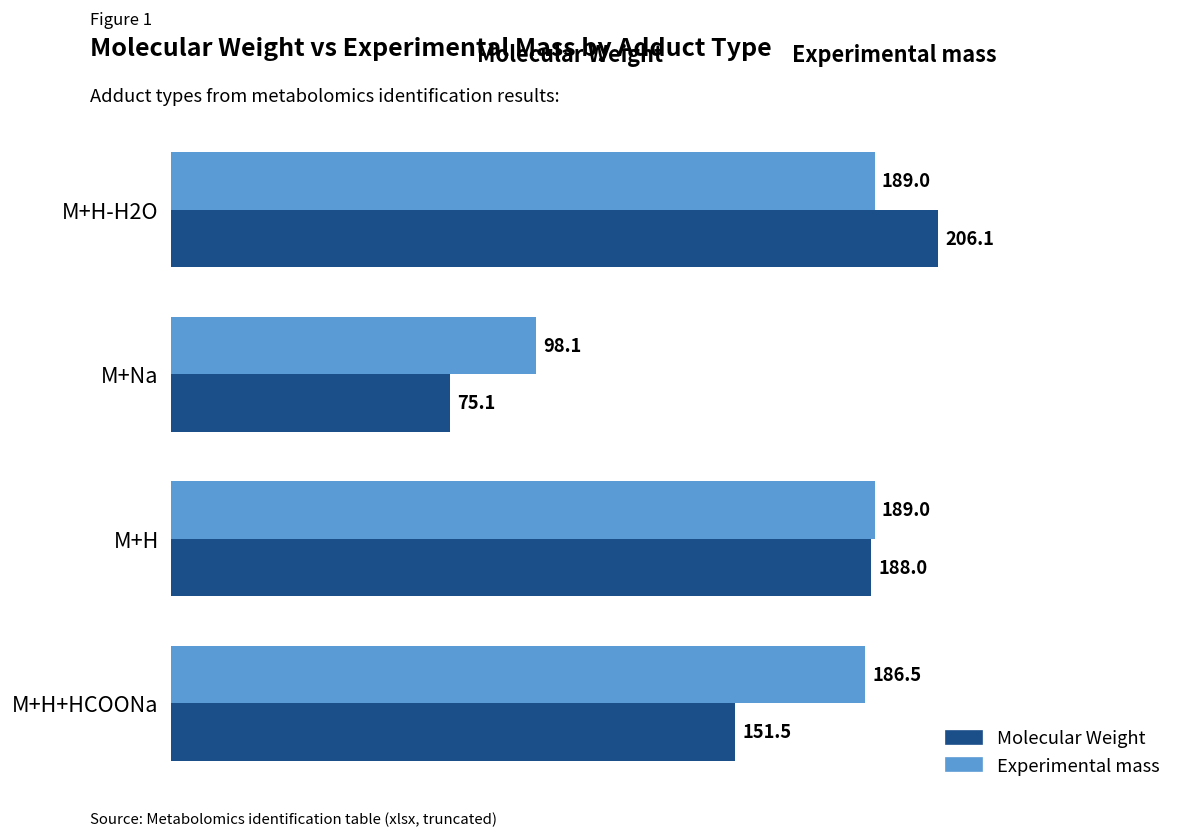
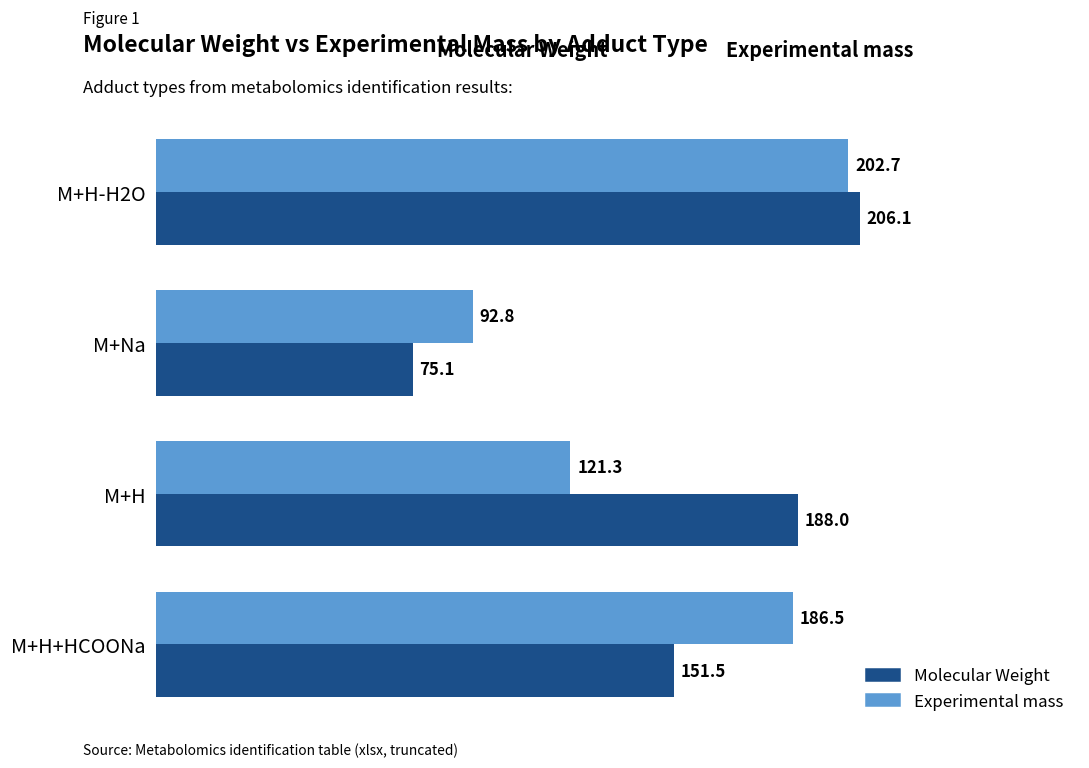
  {
    "Molecular Weight": {
      "M+H-H2O": 206.1,
      "M+Na": 75.1,
      "M+H": 188.0,
      "M+H+HCOONa": 151.5
    },
    "Experimental mass": {
-     "M+H-H2O": 189.0,
-     "M+Na": 98.1,
-     "M+H": 189.0,
+     "M+H-H2O": 202.7,
+     "M+Na": 92.8,
+     "M+H": 121.3,
      "M+H+HCOONa": 186.5
    }
  }
